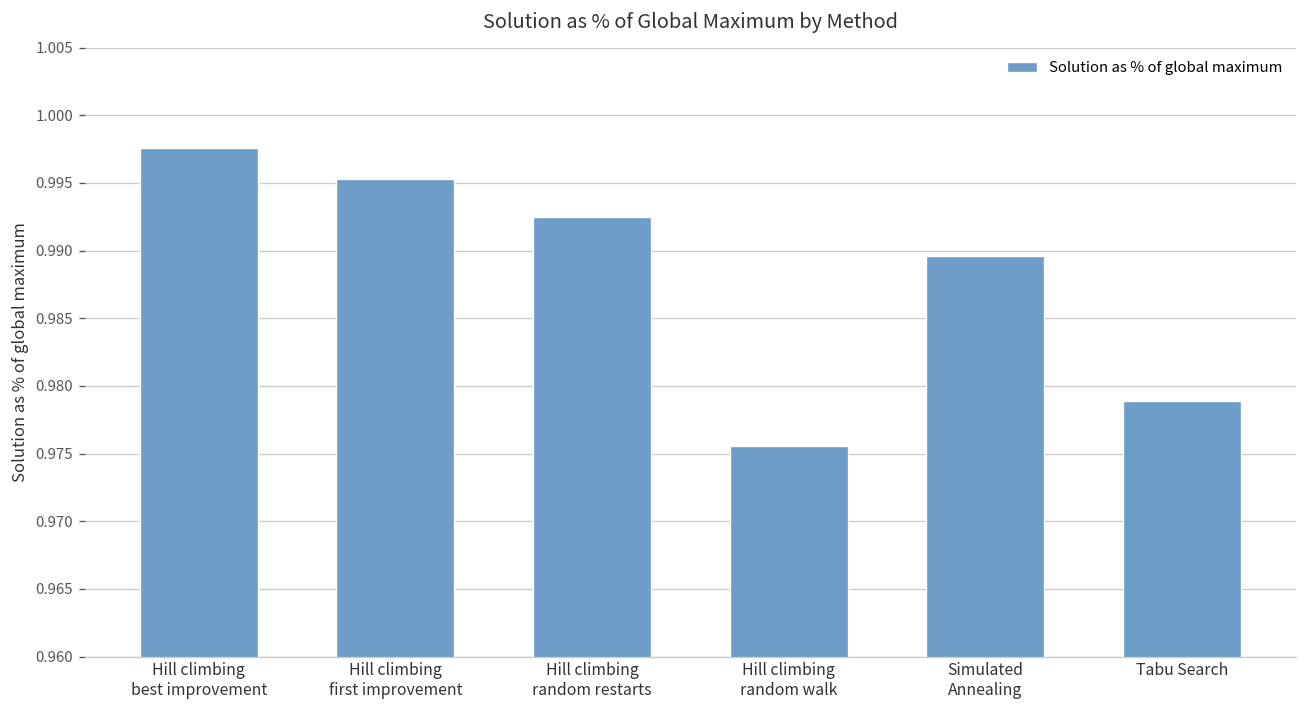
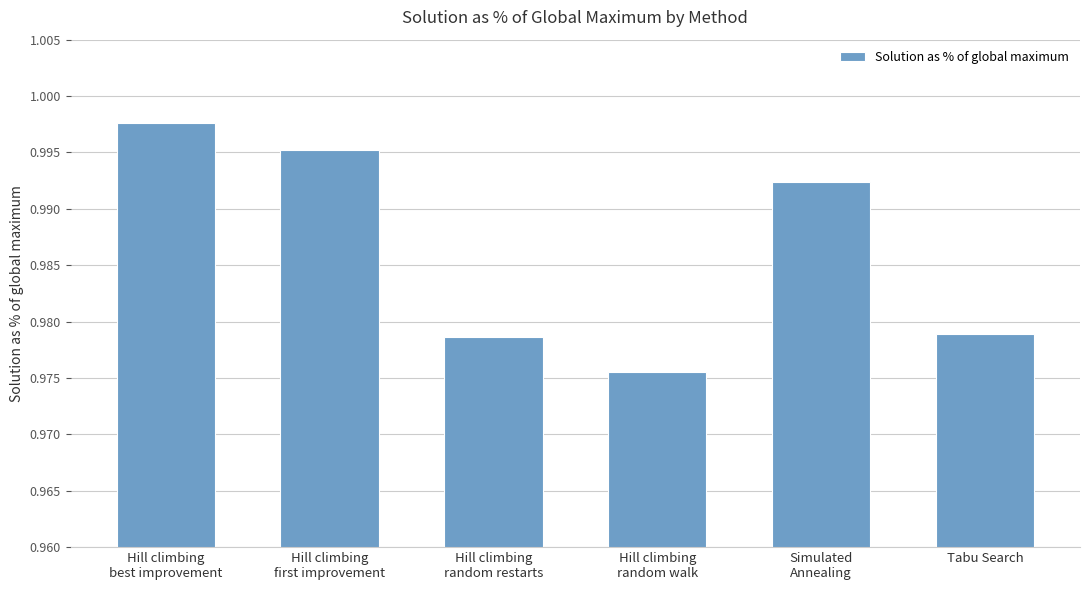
  {
    "Hill climbing best improvement": 0.9976,
    "Hill climbing first improvement": 0.9953,
-   "Hill climbing random restarts": 0.9925,
+   "Hill climbing random restarts": 0.9786,
    "Hill climbing random walk": 0.9756,
-   "Simulated Annealing": 0.9896,
+   "Simulated Annealing": 0.9924,
    "Tabu Search": 0.9789
  }
